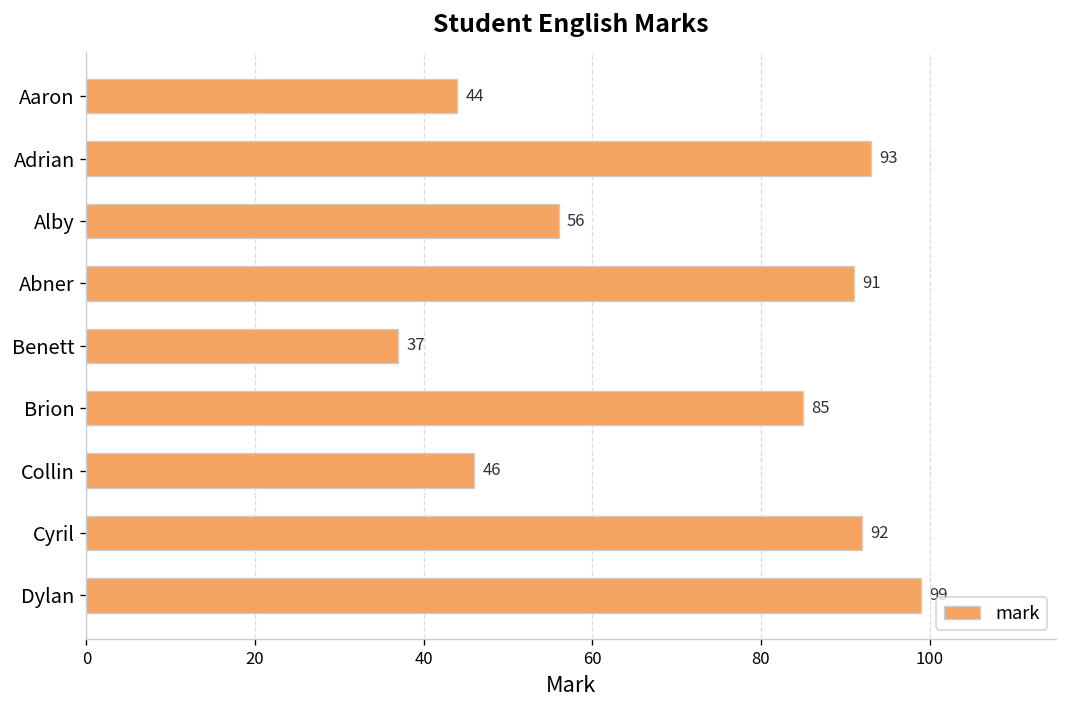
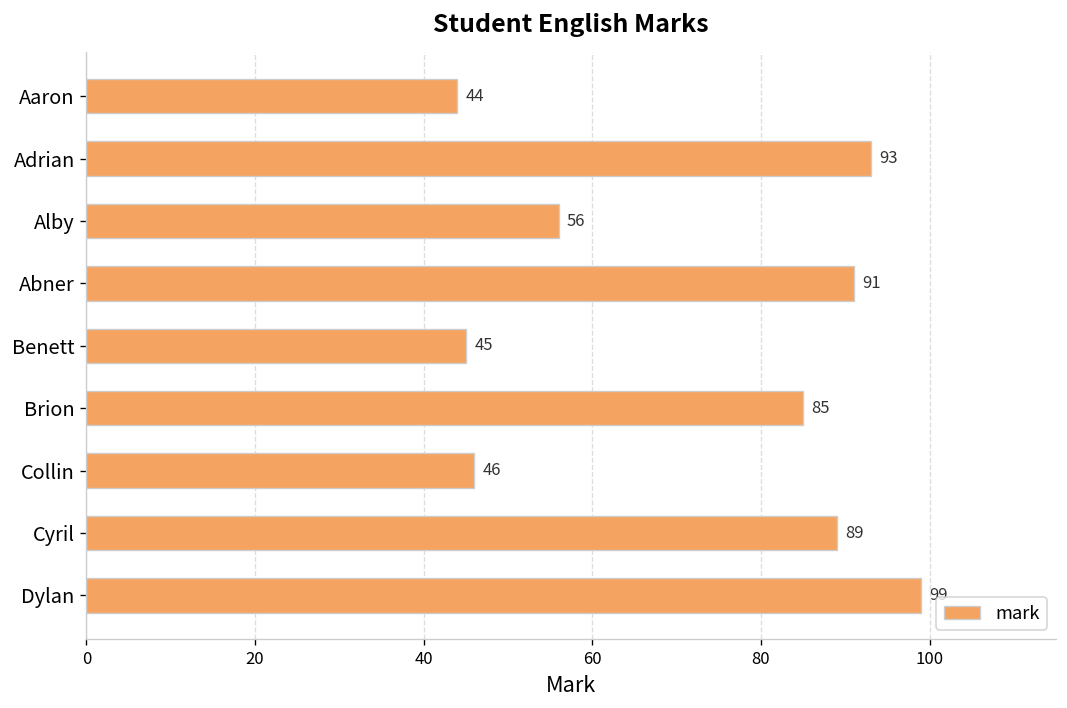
  {
    "Aaron": 44,
    "Adrian": 93,
    "Alby": 56,
    "Abner": 91,
-   "Benett": 37,
+   "Benett": 45,
    "Brion": 85,
    "Collin": 46,
-   "Cyril": 92
+   "Cyril": 89
  }
